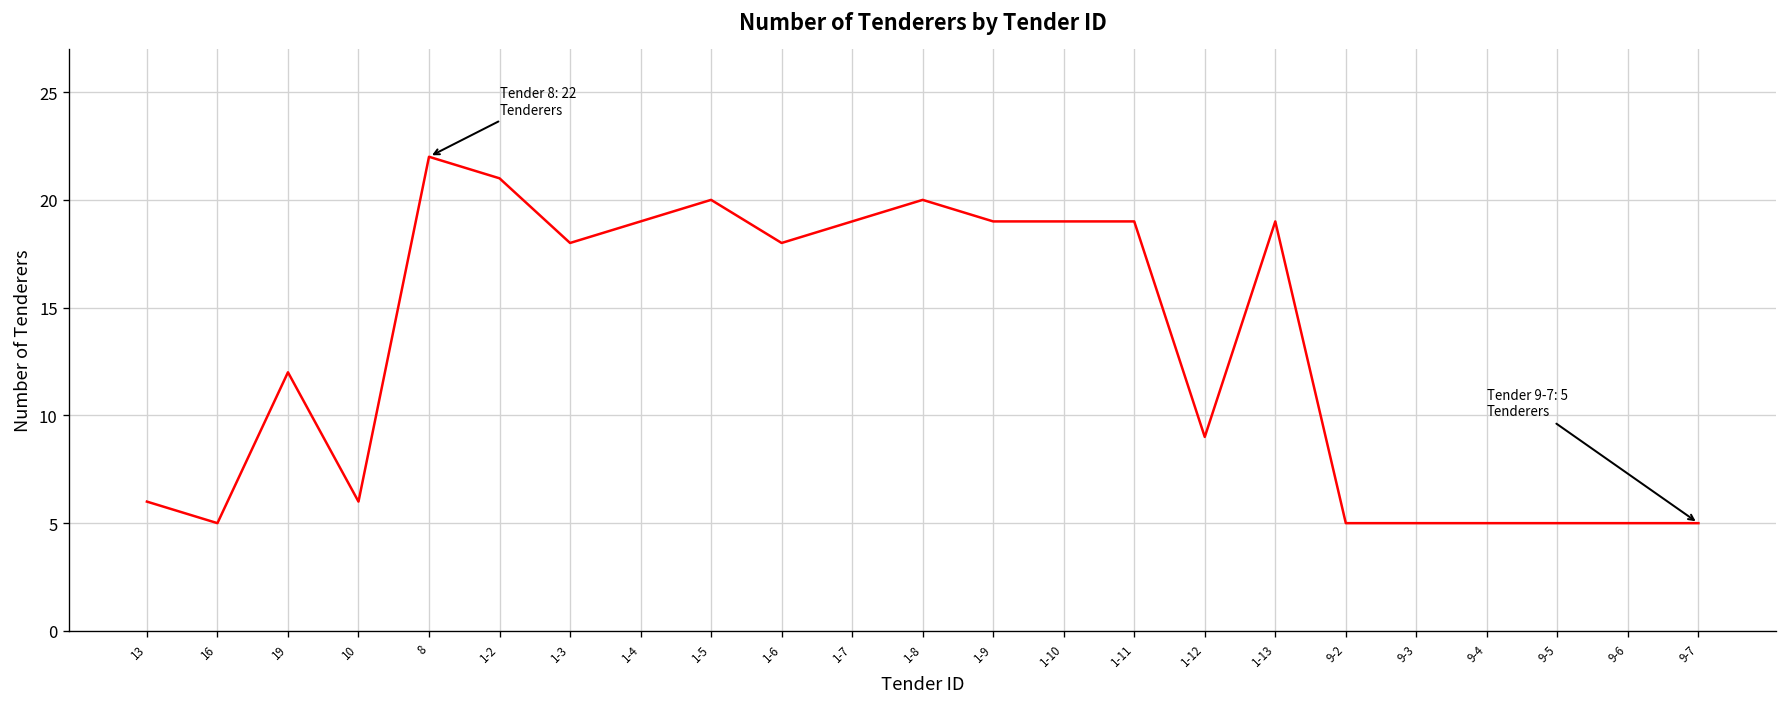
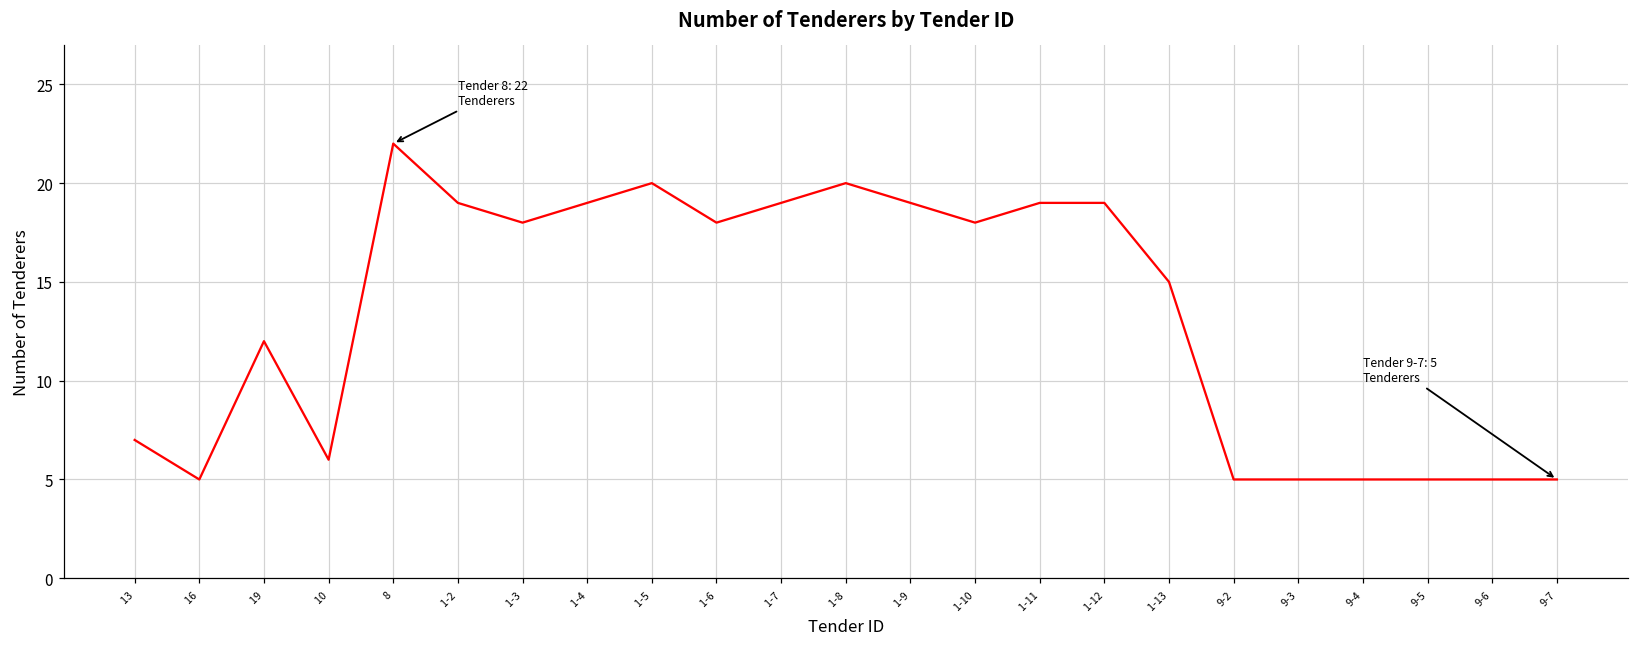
  {
-   "13": 6,
+   "13": 7,
    "16": 5,
    "19": 12,
    "10": 6,
-   "1-2": 21,
+   "1-2": 19,
    "1-3": 18,
    "1-4": 19,
    "1-5": 20,
    "1-6": 18,
    "1-7": 19,
    "1-8": 20,
    "1-9": 19,
-   "1-10": 19,
+   "1-10": 18,
    "1-11": 19,
-   "1-12": 9,
-   "1-13": 19,
+   "1-12": 19,
+   "1-13": 15,
    "9-2": 5,
    "9-3": 5,
    "9-7": 5
  }
